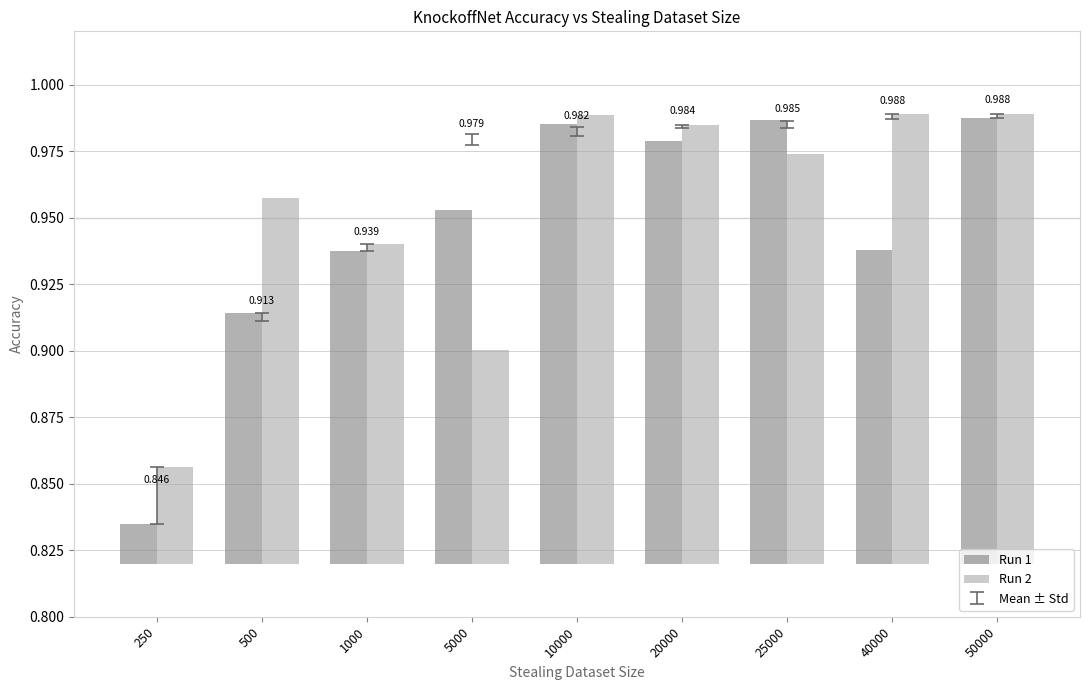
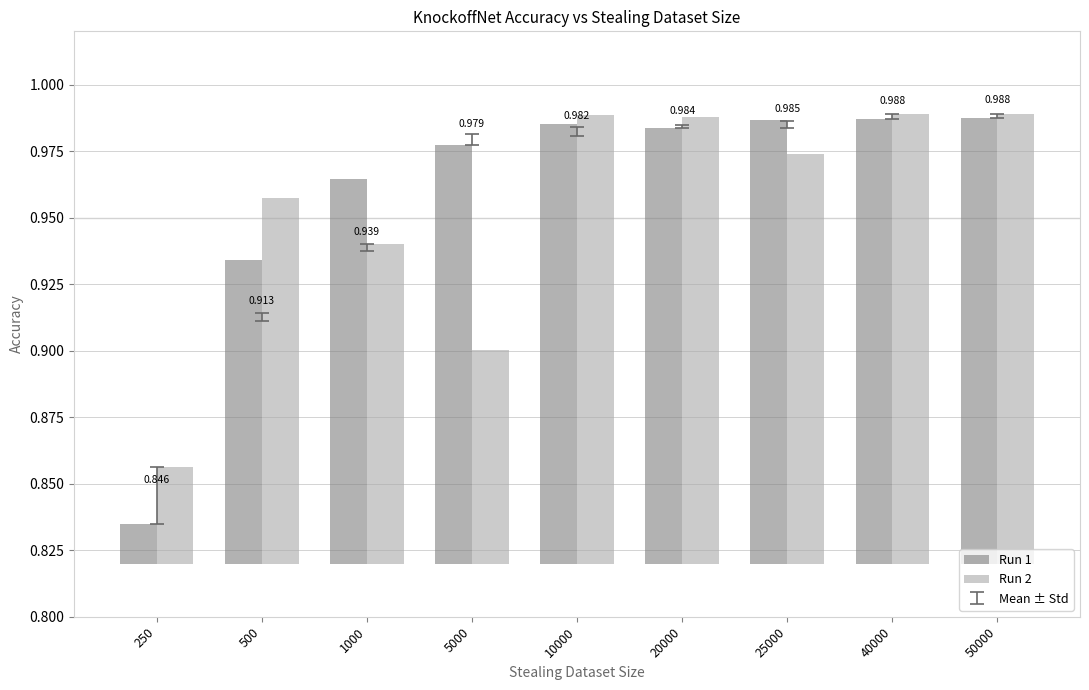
  {
    "Run 1": {
      "250": 0.835,
-     "500": 0.914,
-     "1000": 0.938,
-     "5000": 0.953,
+     "500": 0.934,
+     "1000": 0.965,
+     "5000": 0.977,
      "10000": 0.985,
-     "20000": 0.979,
-     "40000": 0.938,
+     "20000": 0.984,
+     "40000": 0.987,
      "50000": 0.988
    },
    "Run 2": {
      "250": 0.856,
      "500": 0.957,
      "1000": 0.940,
      "5000": 0.900,
-     "20000": 0.985,
+     "20000": 0.988,
      "25000": 0.974,
      "40000": 0.989,
      "50000": 0.989
    }
  }
